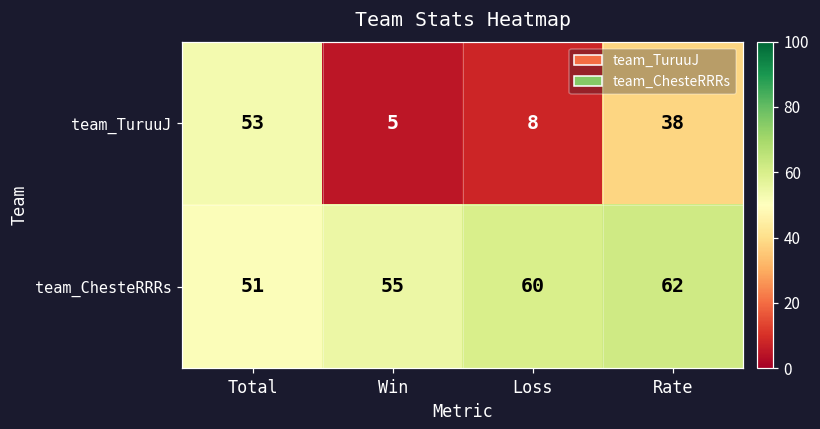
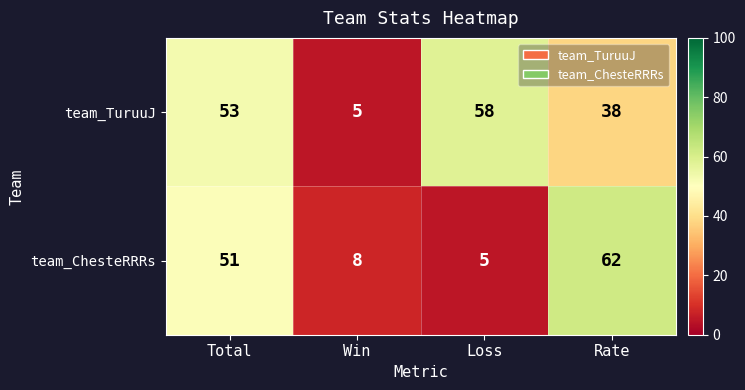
  {
    "team_TuruuJ": {
      "Total": 53,
      "Win": 5,
-     "Loss": 8,
+     "Loss": 58,
      "Rate": 38
    },
    "team_ChesteRRRs": {
      "Total": 51,
-     "Win": 55,
-     "Loss": 60,
+     "Win": 8,
+     "Loss": 5,
      "Rate": 62
    }
  }
